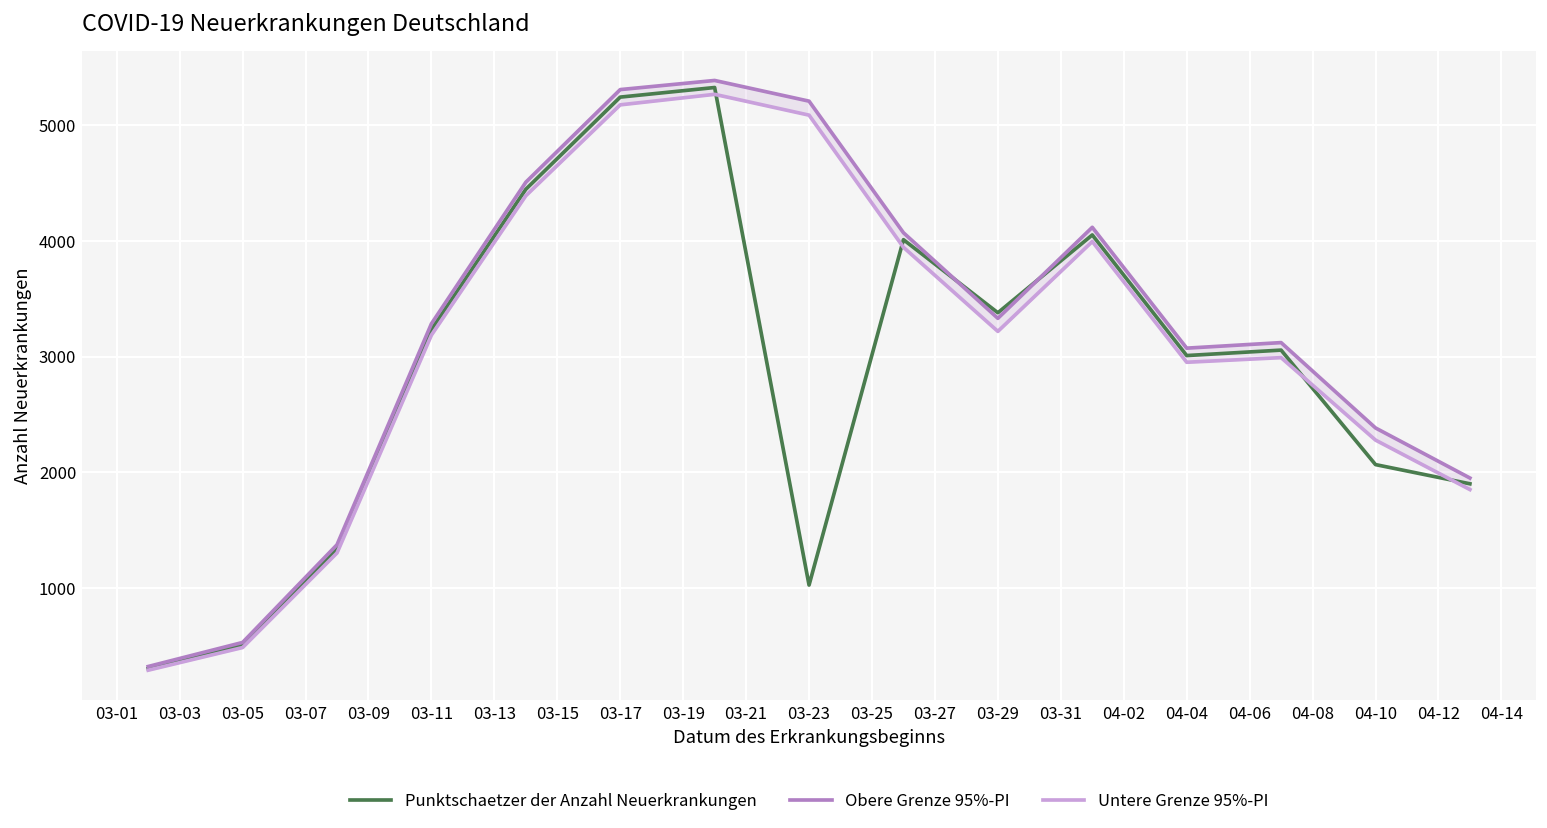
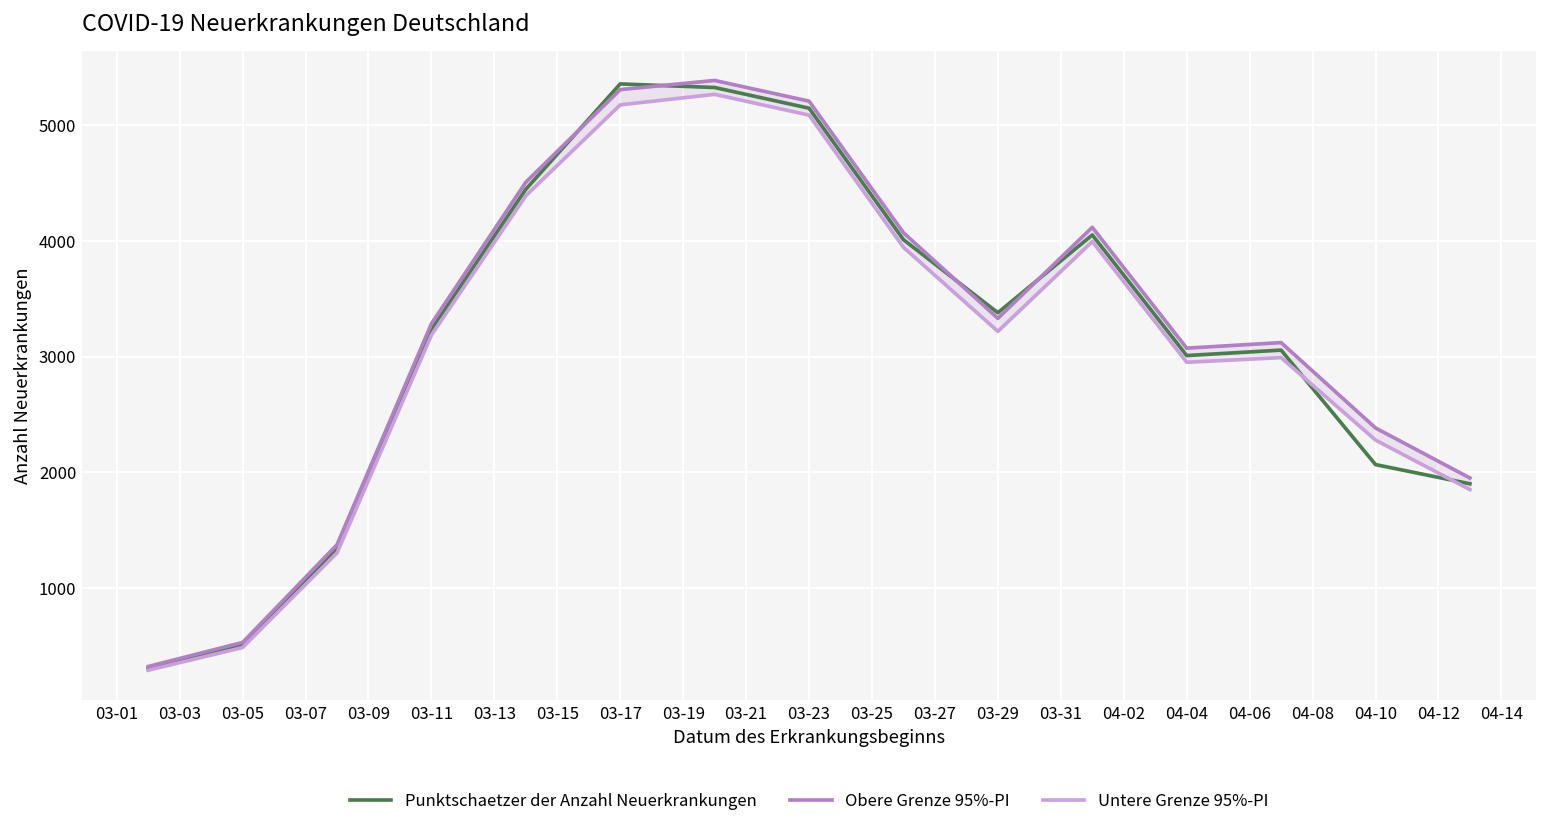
  {
    "Punktschaetzer der Anzahl Neuerkrankungen": {
      "03-11": 3200,
-     "03-17": 5200,
-     "03-23": 1000,
+     "03-17": 5400,
+     "03-23": 5100,
      "03-29": 3400,
      "04-04": 3000,
      "04-10": 2100
    }
  }
